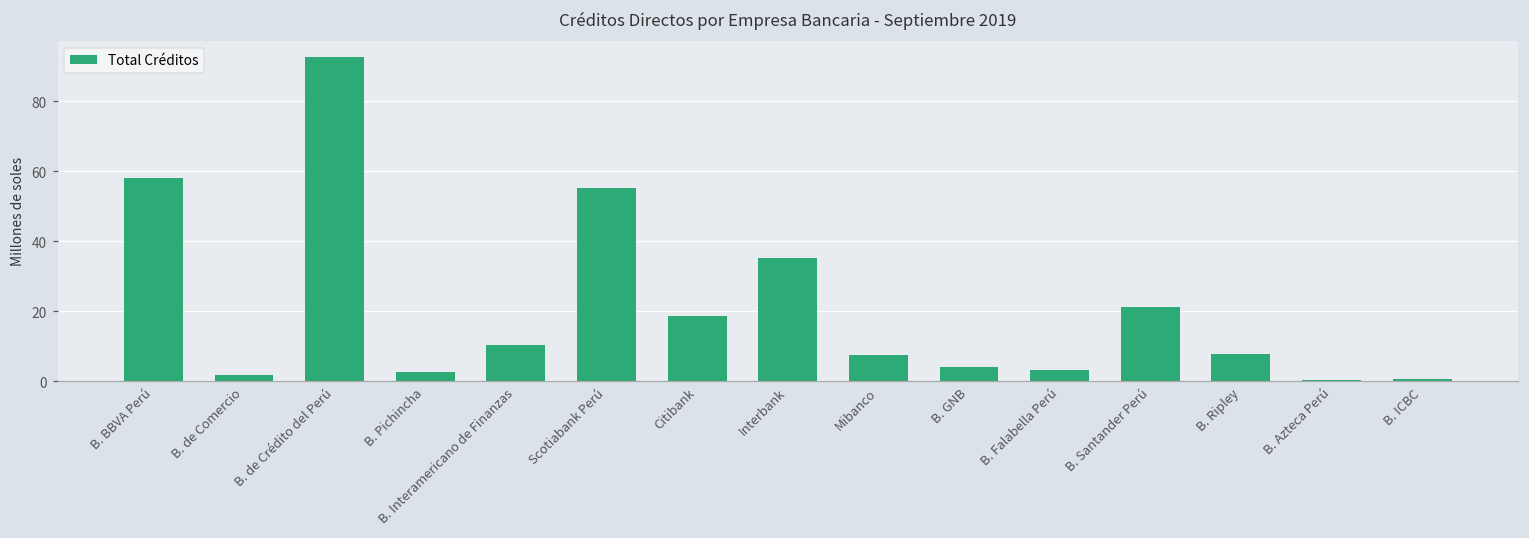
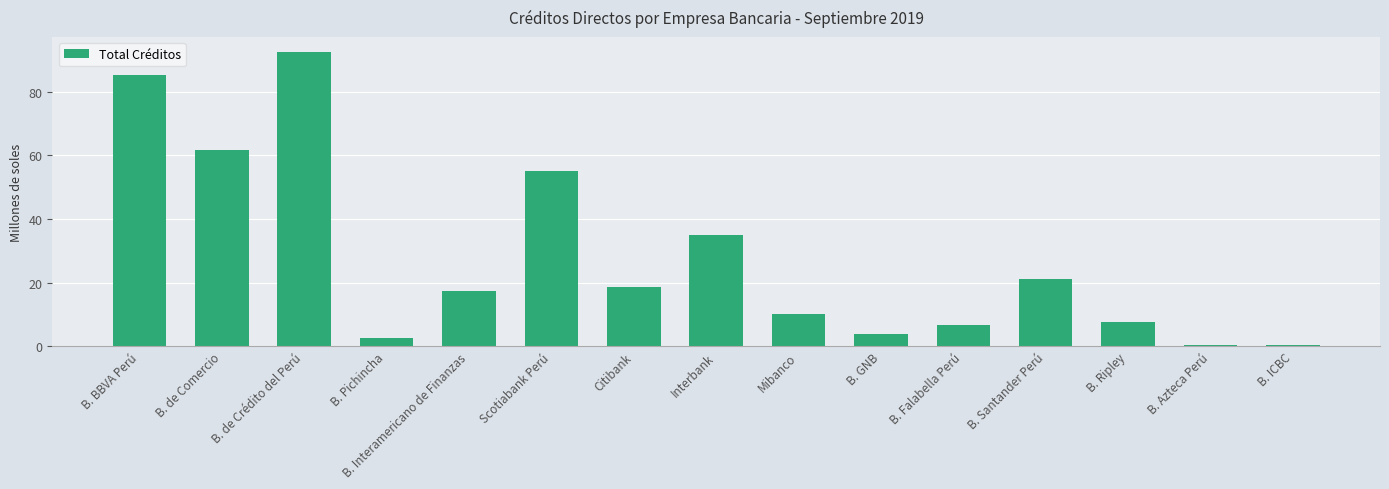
  {
-   "B. BBVA Perú": 58,
-   "B. de Comercio": 2,
+   "B. BBVA Perú": 85,
+   "B. de Comercio": 62,
    "B. de Crédito del Perú": 93,
    "B. Pichincha": 3,
-   "B. Interamericano de Finanzas": 10,
+   "B. Interamericano de Finanzas": 17,
    "Scotiabank Perú": 55,
    "Citibank": 19,
    "Interbank": 35,
-   "Mibanco": 7,
+   "Mibanco": 10,
    "B. GNB": 4,
-   "B. Falabella Perú": 3,
+   "B. Falabella Perú": 7,
    "B. Santander Perú": 21,
    "B. Ripley": 8
  }
